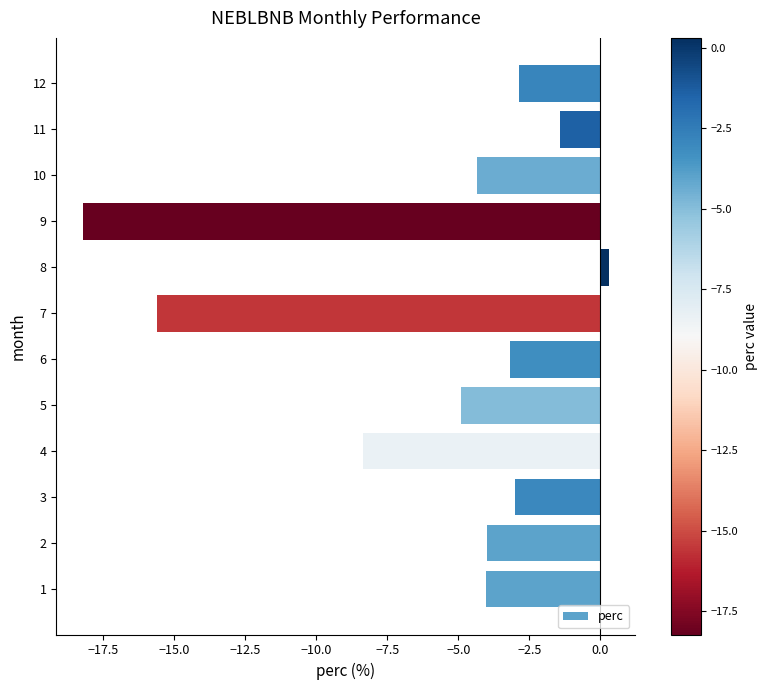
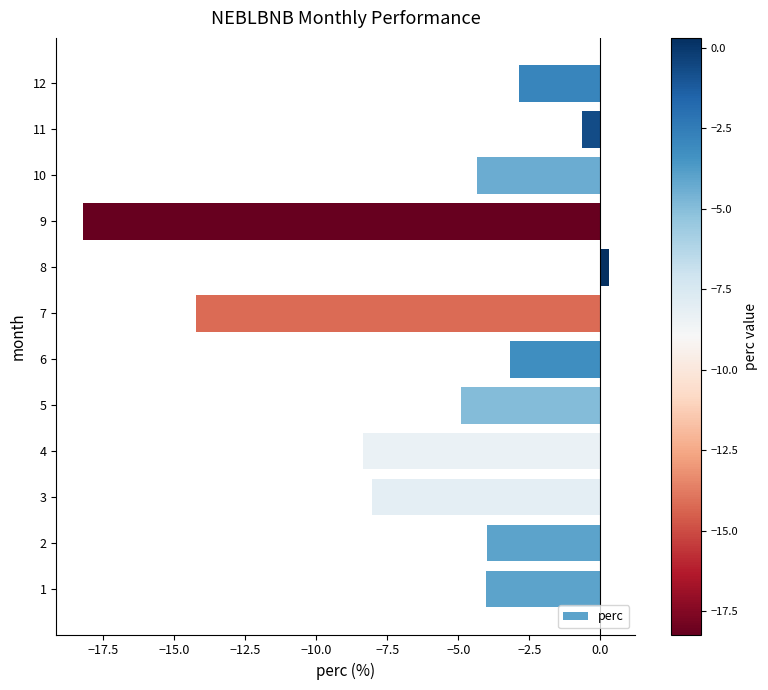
  {
    "12": -2.9,
-   "11": -1.4,
+   "11": -0.6,
    "10": -4.3,
    "9": -18.2,
    "8": 0.3,
-   "7": -15.6,
+   "7": -14.2,
    "6": -3.2,
    "5": -4.9,
    "4": -8.3,
-   "3": -3.0,
+   "3": -8.0,
    "2": -4.0,
    "1": -4.0
  }
